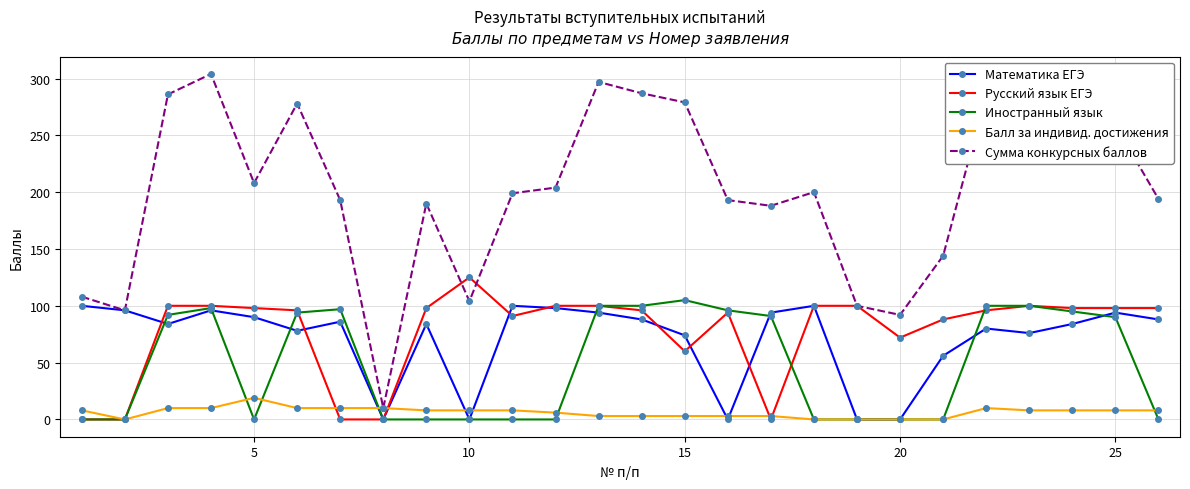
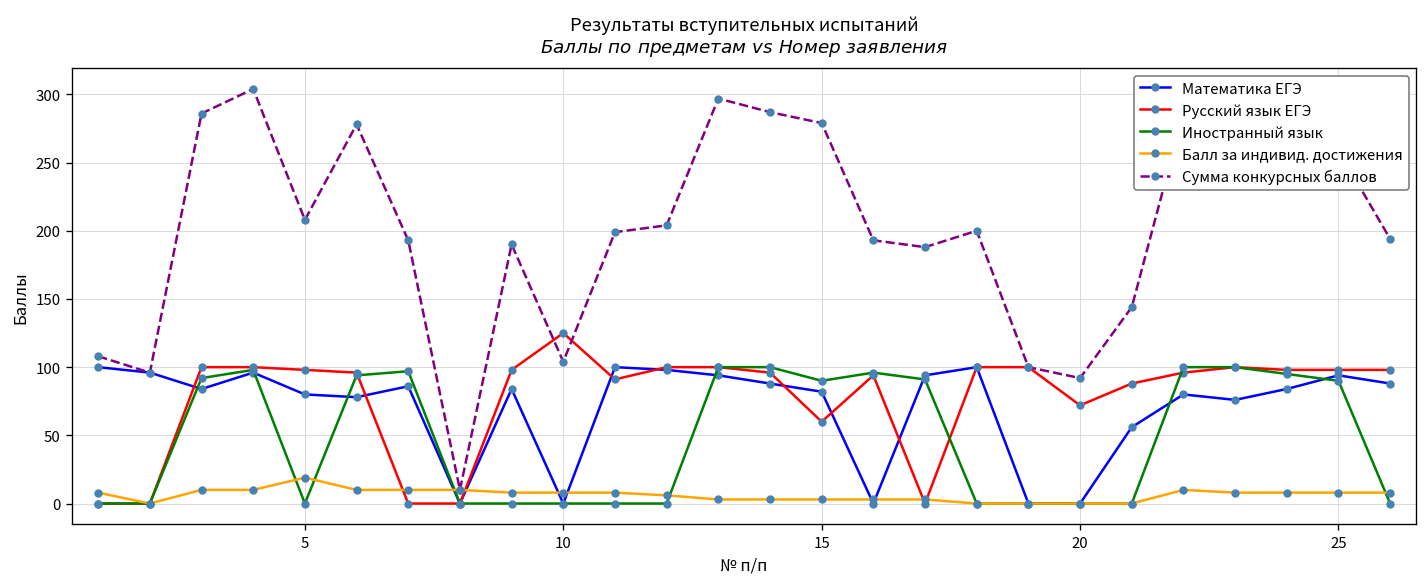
  {
    "Математика ЕГЭ": {
-     "5": 90,
-     "15": 74,
+     "5": 80,
+     "15": 82,
      "25": 94
    },
    "Русский язык ЕГЭ": {
      "5": 98,
      "10": 125,
      "15": 60,
      "20": 72,
      "25": 98
    },
    "Иностранный язык": {
      "5": 0,
-     "15": 105,
+     "15": 90,
      "25": 90
    },
    "Балл за индивид. достижения": {
      "5": 19,
      "10": 8,
      "15": 3,
      "25": 8
    },
    "Сумма конкурсных баллов": {
      "5": 208,
      "10": 104,
      "15": 279,
      "20": 92
    }
  }
